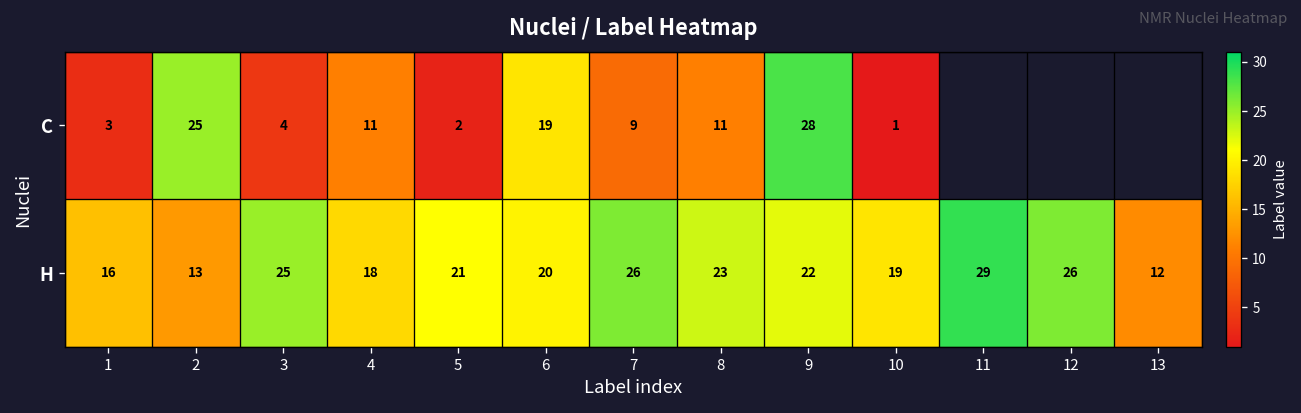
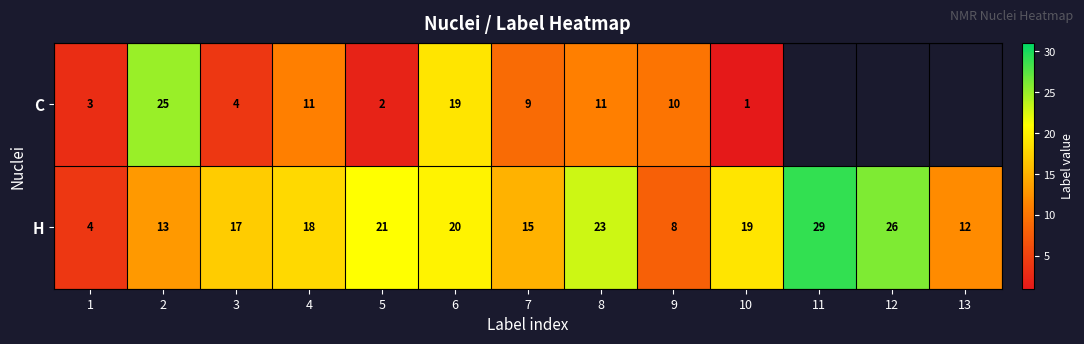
  {
    "C": {
      "1": 3,
      "2": 25,
      "3": 4,
      "4": 11,
      "5": 2,
      "6": 19,
      "7": 9,
      "8": 11,
-     "9": 28,
+     "9": 10,
      "10": 1
    },
    "H": {
-     "1": 16,
+     "1": 4,
      "2": 13,
-     "3": 25,
+     "3": 17,
      "4": 18,
      "5": 21,
      "6": 20,
-     "7": 26,
+     "7": 15,
      "8": 23,
-     "9": 22,
+     "9": 8,
      "10": 19,
      "11": 29,
      "12": 26,
      "13": 12
    }
  }
